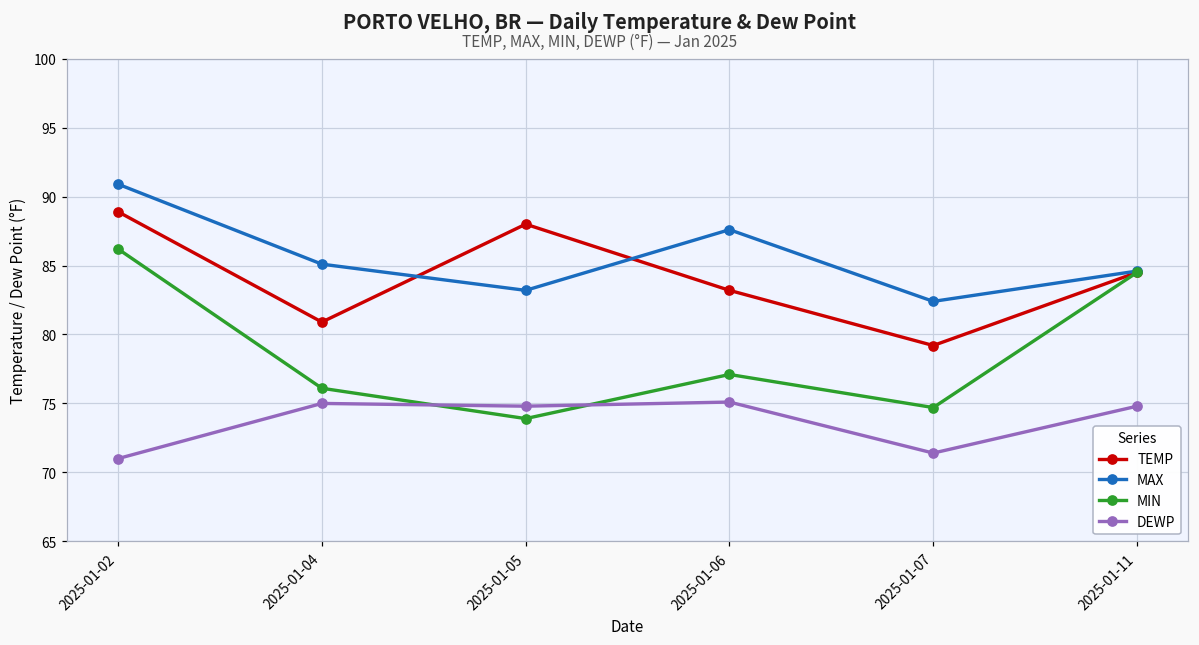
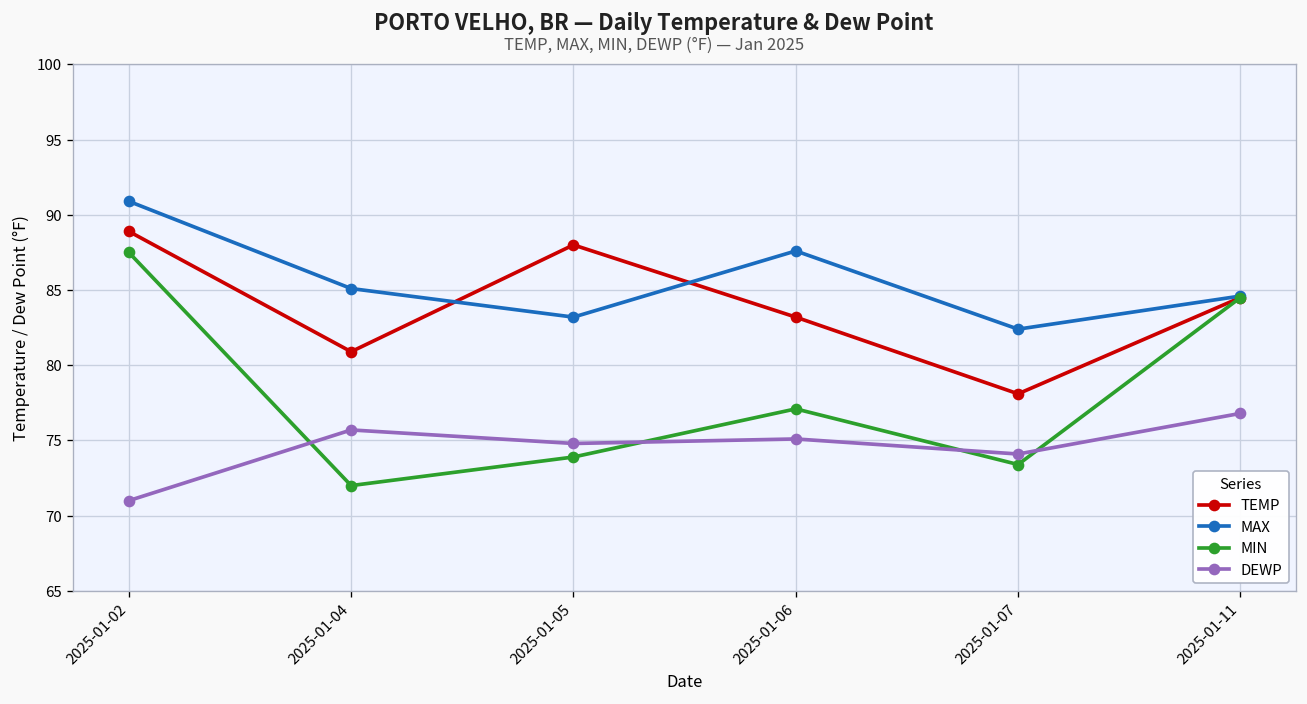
  {
    "TEMP": {
      "2025-01-02": 88.9,
      "2025-01-04": 80.9,
      "2025-01-05": 88.0,
      "2025-01-06": 83.2,
-     "2025-01-07": 79.2
+     "2025-01-07": 78.1
    },
    "MAX": {
      "2025-01-02": 90.9,
      "2025-01-04": 85.1,
      "2025-01-05": 83.2,
      "2025-01-06": 87.6,
      "2025-01-07": 82.4
    },
    "MIN": {
-     "2025-01-02": 86.2,
-     "2025-01-04": 76.1,
+     "2025-01-02": 87.5,
+     "2025-01-04": 72.0,
      "2025-01-05": 73.9,
      "2025-01-06": 77.1,
-     "2025-01-07": 74.7
+     "2025-01-07": 73.4
    },
    "DEWP": {
      "2025-01-02": 71.0,
-     "2025-01-04": 75.0,
+     "2025-01-04": 75.7,
      "2025-01-05": 74.8,
      "2025-01-06": 75.1,
-     "2025-01-07": 71.4,
-     "2025-01-11": 74.8
+     "2025-01-07": 74.1,
+     "2025-01-11": 76.8
    }
  }
